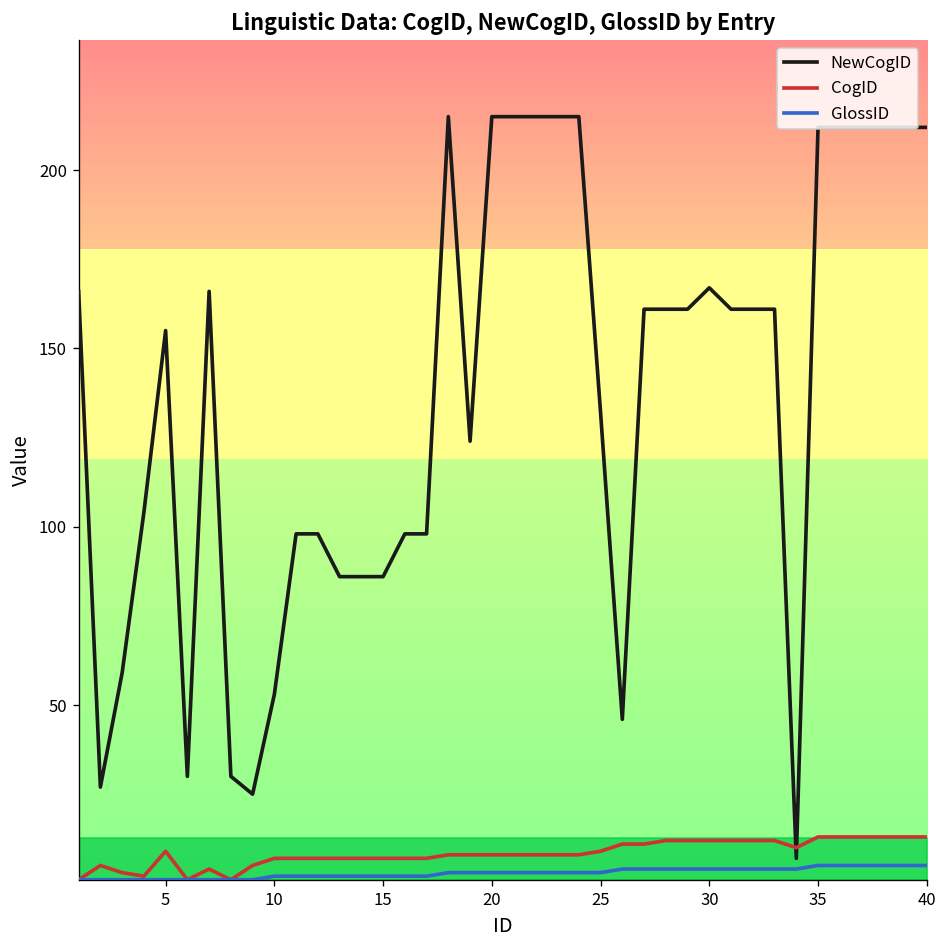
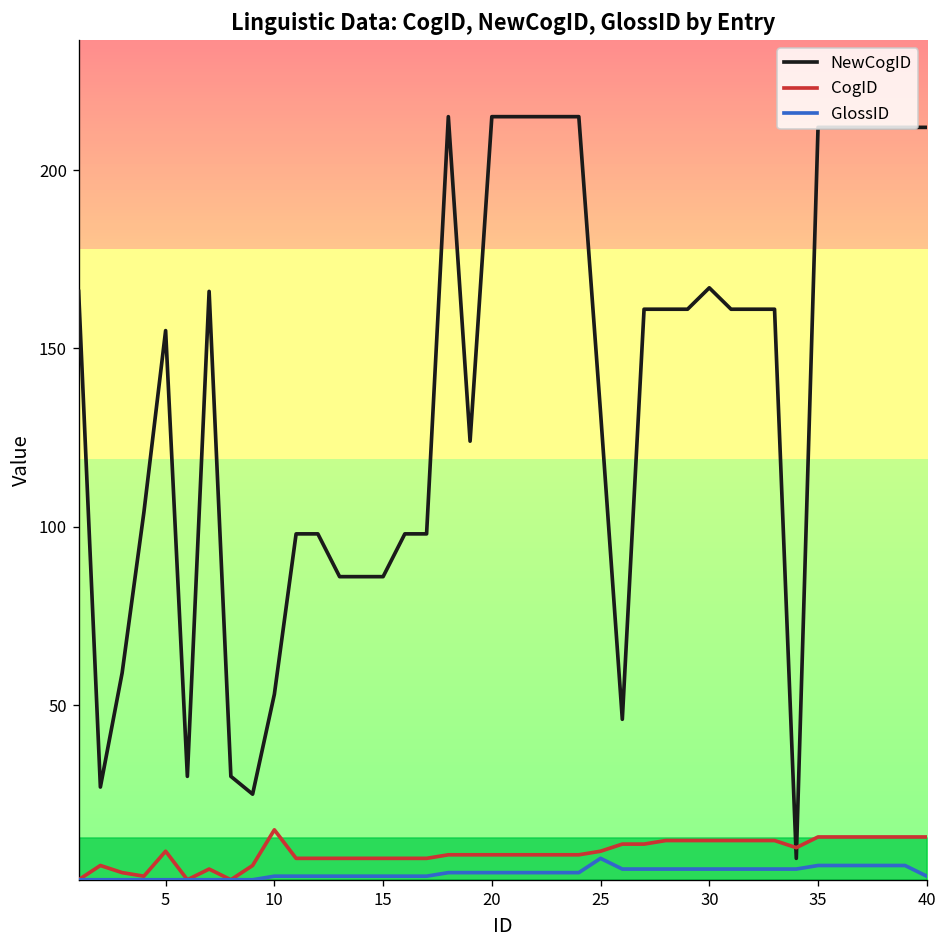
  {
    "NewCogID": {
      "5": 155,
      "10": 53,
      "15": 86,
      "20": 215,
      "25": 132,
      "30": 167,
      "40": 212
    },
    "CogID": {
      "5": 9,
-     "10": 7,
+     "10": 15,
      "15": 7,
      "20": 8,
      "25": 9
    },
    "GlossID": {
      "5": 1,
      "10": 2,
      "15": 2,
      "20": 3,
-     "25": 3,
+     "25": 7,
      "30": 4,
      "35": 5,
-     "40": 5
+     "40": 2
    }
  }
